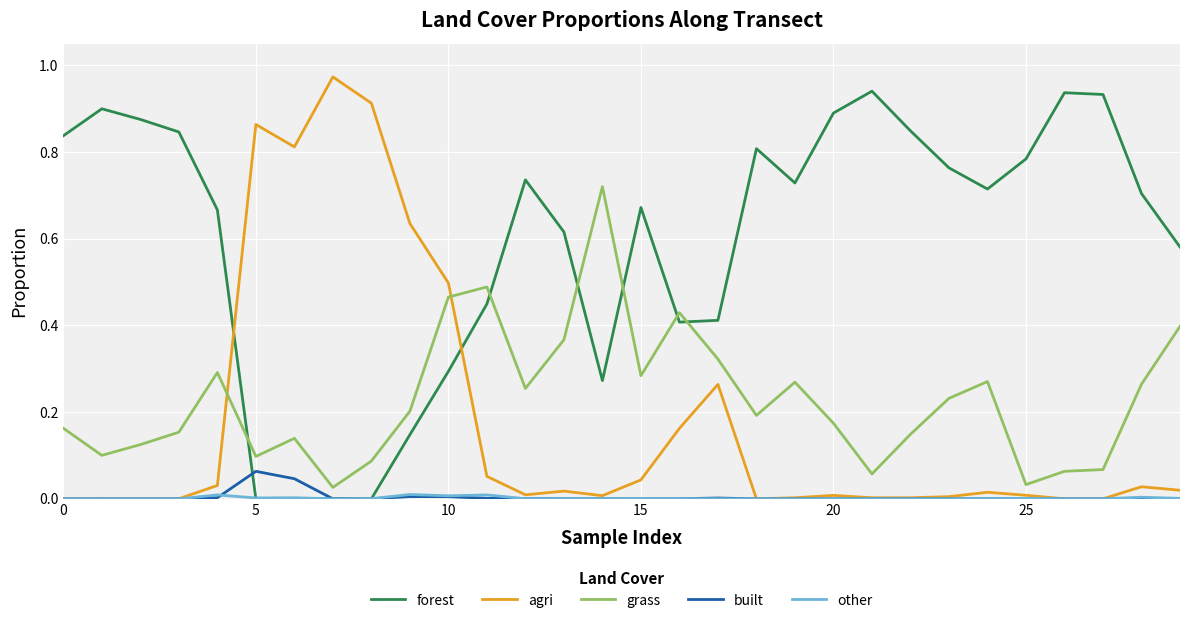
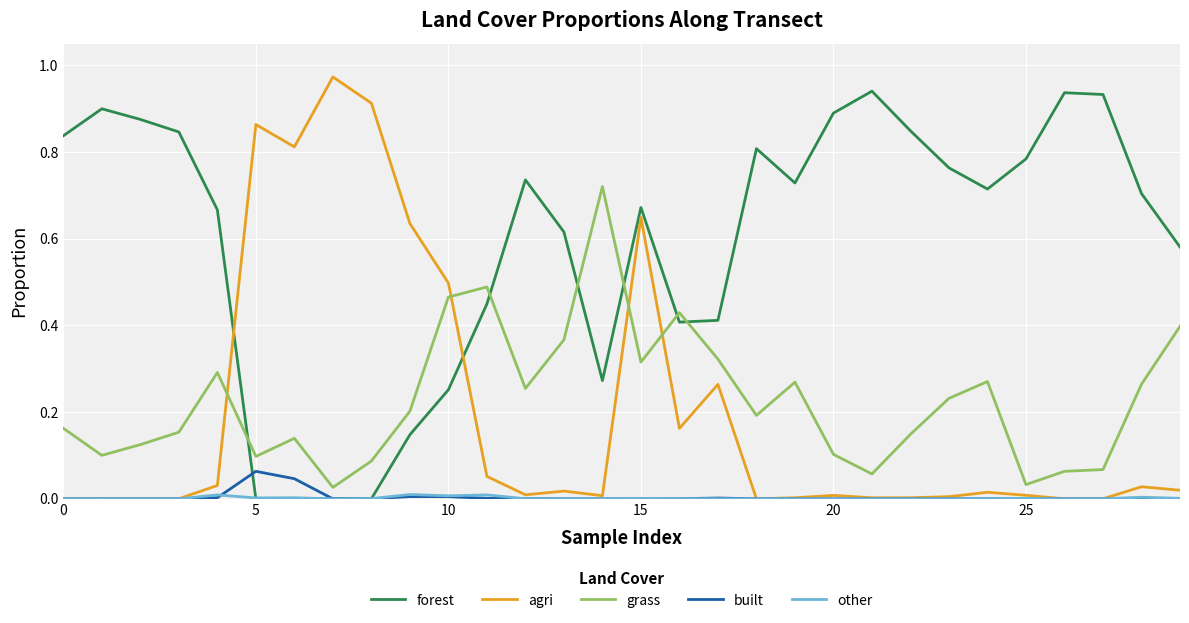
  {
    "forest": {
      "0": 0.84,
-     "10": 0.29,
+     "10": 0.25,
      "15": 0.67,
      "20": 0.89,
      "25": 0.78
    },
    "agri": {
      "5": 0.86,
      "10": 0.50,
-     "15": 0.04,
+     "15": 0.65,
      "20": 0.01,
      "25": 0.01
    },
    "grass": {
      "0": 0.16,
      "5": 0.10,
      "10": 0.47,
-     "15": 0.28,
-     "20": 0.17,
+     "15": 0.32,
+     "20": 0.10,
      "25": 0.03
    },
    "built": {
      "5": 0.06
    }
  }
